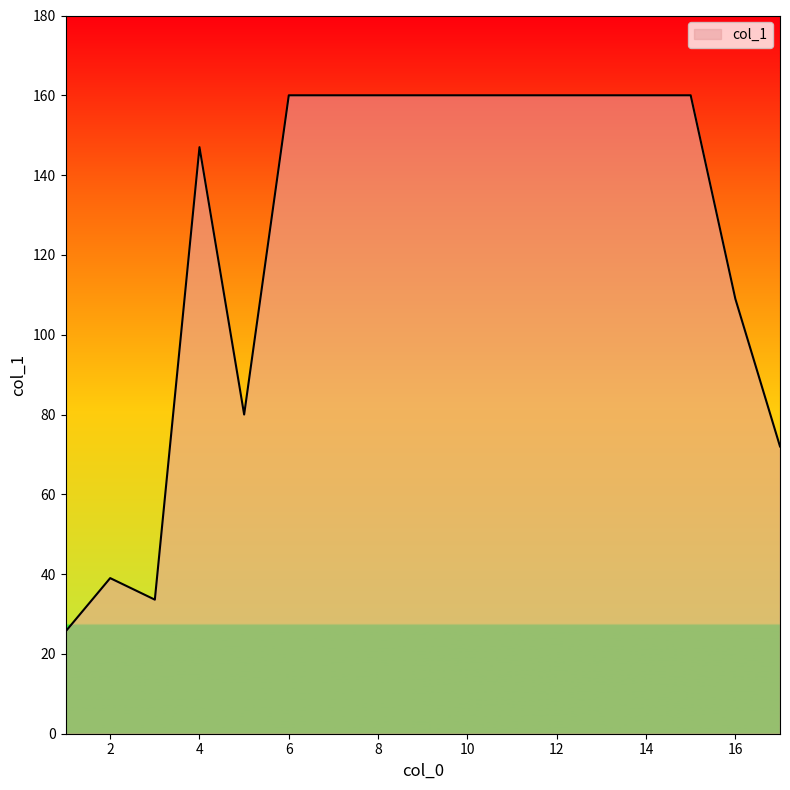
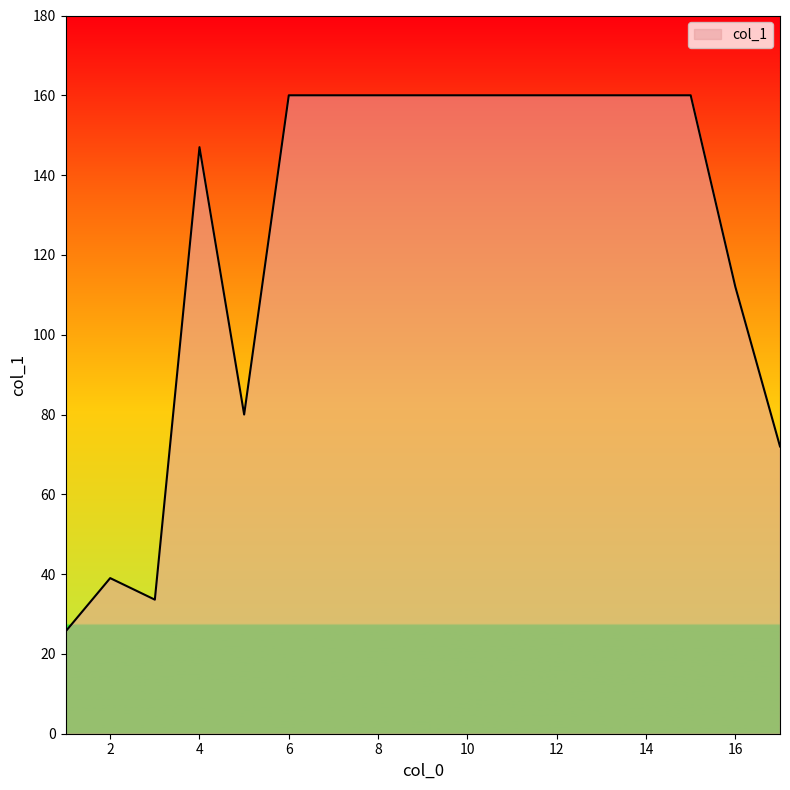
  {
    "2": 39,
    "4": 147,
    "6": 160,
    "8": 160,
    "10": 160,
    "12": 160,
    "14": 160,
-   "16": 109
+   "16": 112
  }
